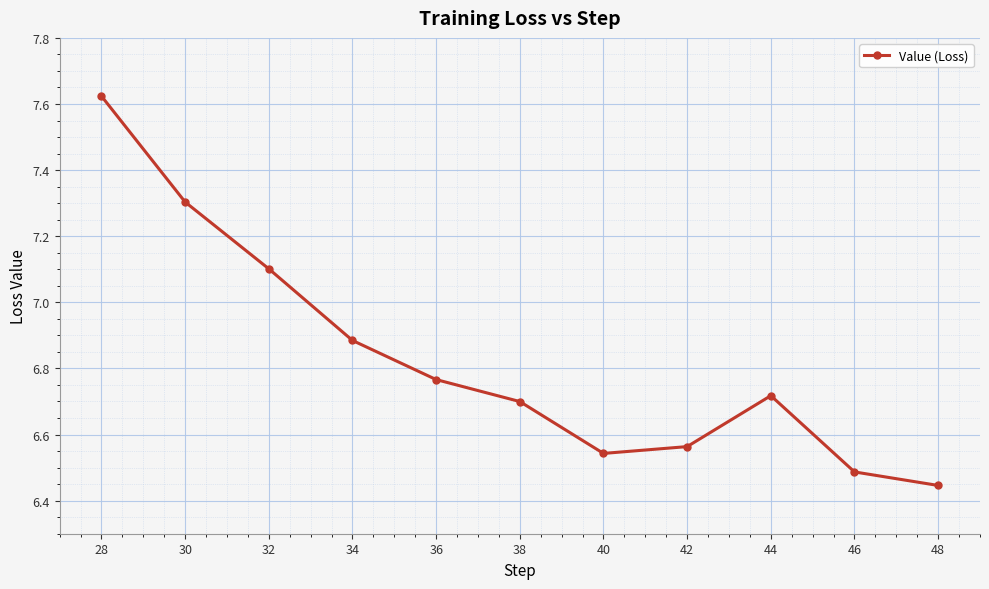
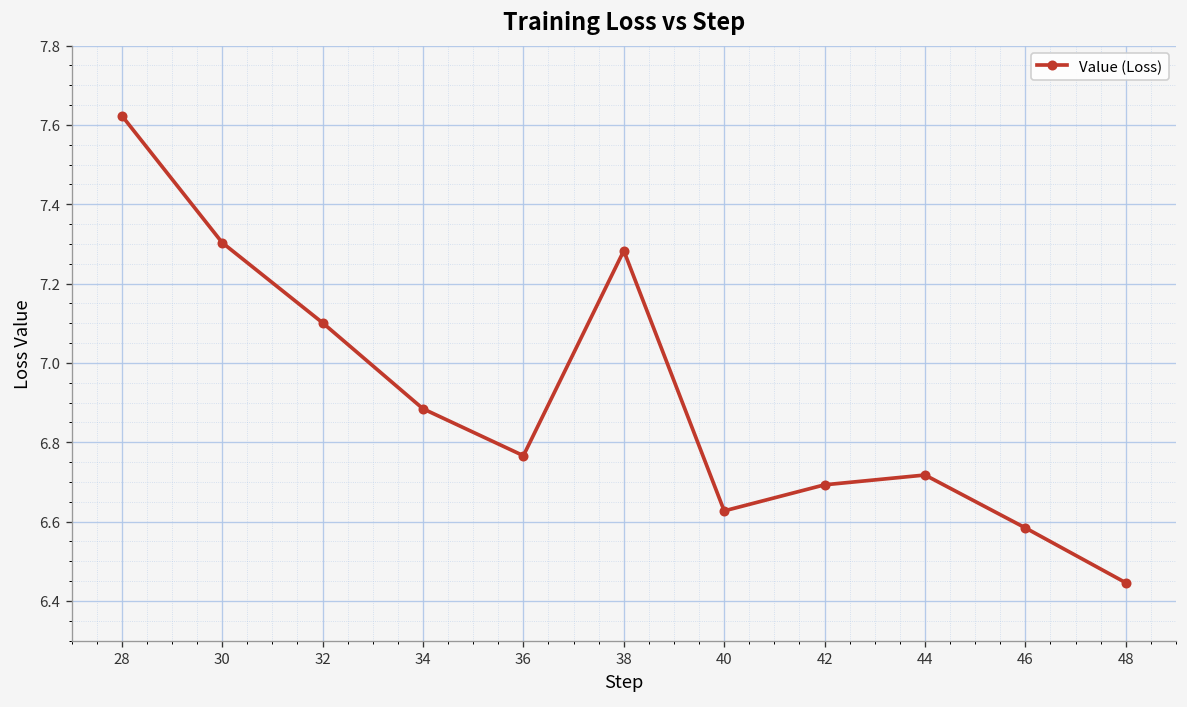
  {
    "28": 7.62,
    "30": 7.30,
    "32": 7.10,
    "34": 6.88,
    "36": 6.77,
-   "38": 6.70,
-   "40": 6.54,
-   "42": 6.56,
+   "38": 7.28,
+   "40": 6.63,
+   "42": 6.69,
    "44": 6.72,
-   "46": 6.49,
+   "46": 6.58,
    "48": 6.45
  }
